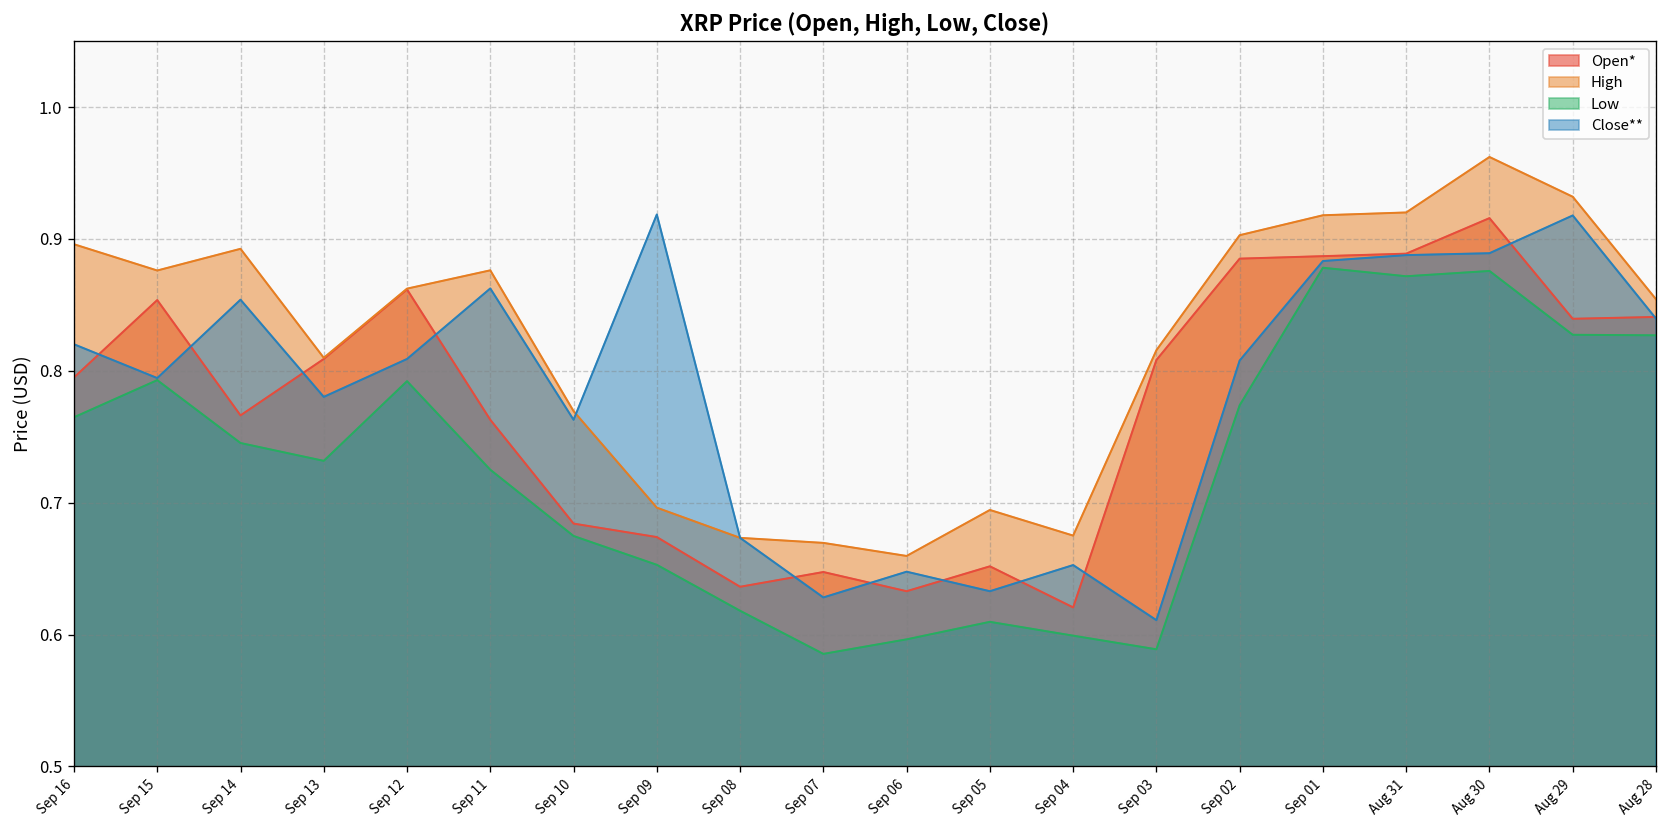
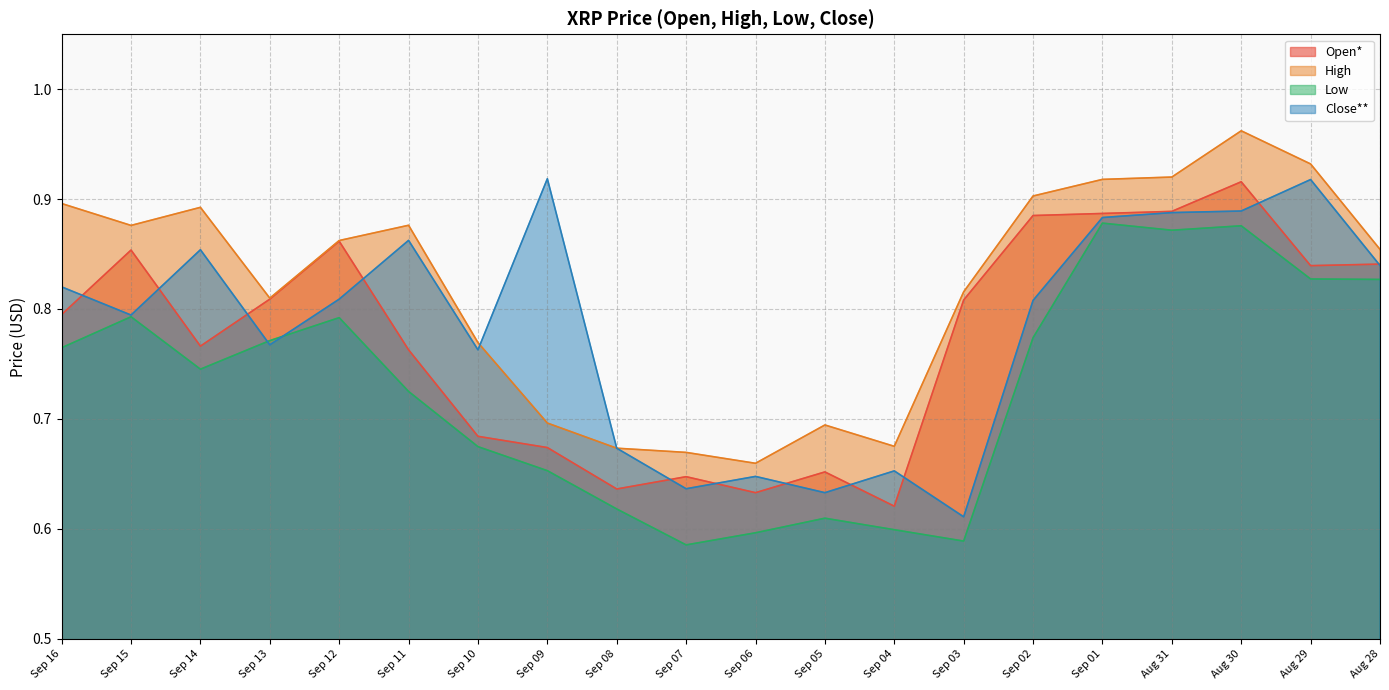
  {
    "Low": {
      "Sep 16": 0.765,
      "Sep 14": 0.745,
-     "Sep 13": 0.732,
+     "Sep 13": 0.771,
      "Sep 12": 0.792,
      "Sep 11": 0.725,
      "Sep 10": 0.675,
      "Sep 09": 0.653,
      "Sep 08": 0.618,
      "Sep 07": 0.585,
      "Sep 06": 0.596,
      "Sep 05": 0.610,
      "Sep 04": 0.599,
      "Sep 03": 0.589,
      "Sep 02": 0.774,
      "Sep 01": 0.878,
      "Aug 31": 0.872,
      "Aug 30": 0.876,
      "Aug 29": 0.827,
      "Aug 28": 0.827
    },
    "Close**": {
      "Sep 16": 0.820,
      "Sep 14": 0.854,
-     "Sep 13": 0.780,
+     "Sep 13": 0.767,
      "Sep 12": 0.809,
      "Sep 11": 0.862,
      "Sep 10": 0.763,
      "Sep 09": 0.919,
-     "Sep 07": 0.628,
+     "Sep 07": 0.636,
      "Sep 06": 0.648,
      "Sep 05": 0.633,
      "Sep 04": 0.653,
      "Sep 03": 0.611,
      "Sep 02": 0.808,
      "Sep 01": 0.883,
      "Aug 30": 0.889,
      "Aug 29": 0.918
    }
  }
